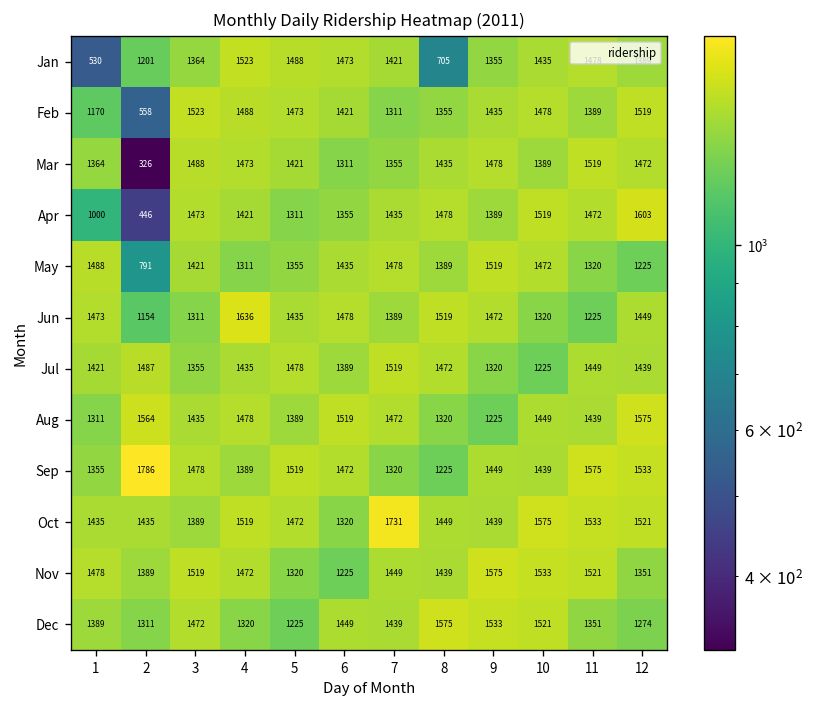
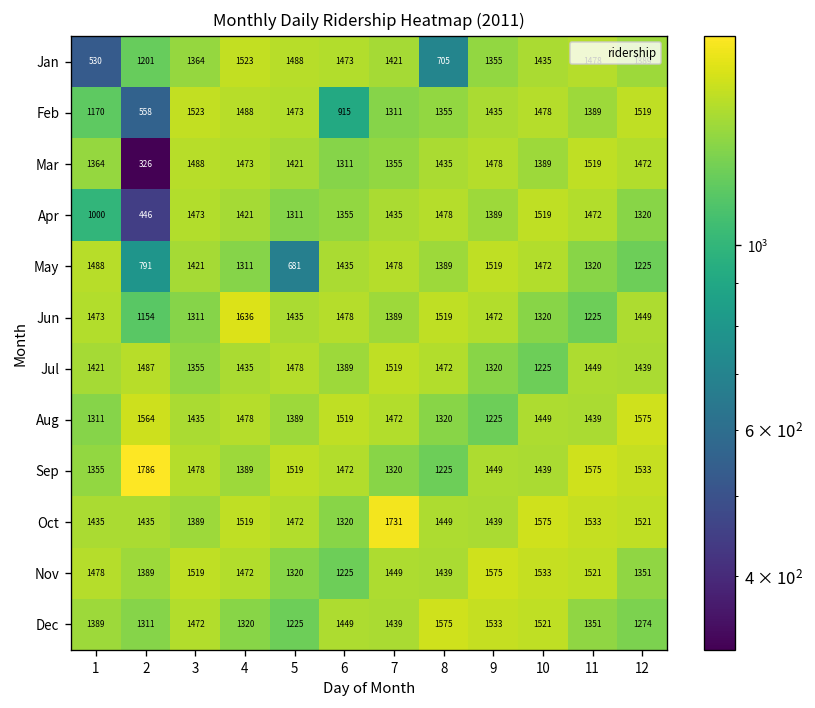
  {
    "Jan": {
      "1": 530,
      "2": 1201,
      "3": 1364,
      "4": 1523,
      "5": 1488,
      "6": 1473,
      "7": 1421,
      "8": 705,
      "9": 1355,
      "10": 1435
    },
    "Feb": {
      "1": 1170,
      "2": 558,
      "3": 1523,
      "4": 1488,
      "5": 1473,
-     "6": 1421,
+     "6": 915,
      "7": 1311,
      "8": 1355,
      "9": 1435,
      "10": 1478,
      "11": 1389,
      "12": 1519
    },
    "Mar": {
      "1": 1364,
      "2": 326,
      "3": 1488,
      "4": 1473,
      "5": 1421,
      "6": 1311,
      "7": 1355,
      "8": 1435,
      "9": 1478,
      "10": 1389,
      "11": 1519,
      "12": 1472
    },
    "Apr": {
      "1": 1000,
      "2": 446,
      "3": 1473,
      "4": 1421,
      "5": 1311,
      "6": 1355,
      "7": 1435,
      "8": 1478,
      "9": 1389,
      "10": 1519,
      "11": 1472,
-     "12": 1603
+     "12": 1320
    },
    "May": {
      "1": 1488,
      "2": 791,
      "3": 1421,
      "4": 1311,
-     "5": 1355,
+     "5": 681,
      "6": 1435,
      "7": 1478,
      "8": 1389,
      "9": 1519,
      "10": 1472,
      "11": 1320,
      "12": 1225
    },
    "Jun": {
      "1": 1473,
      "2": 1154,
      "3": 1311,
      "4": 1636,
      "5": 1435,
      "6": 1478,
      "7": 1389,
      "8": 1519,
      "9": 1472,
      "10": 1320,
      "11": 1225,
      "12": 1449
    },
    "Jul": {
      "1": 1421,
      "2": 1487,
      "3": 1355,
      "4": 1435,
      "5": 1478,
      "6": 1389,
      "7": 1519,
      "8": 1472,
      "9": 1320,
      "10": 1225,
      "11": 1449,
      "12": 1439
    },
    "Aug": {
      "1": 1311,
      "2": 1564,
      "3": 1435,
      "4": 1478,
      "5": 1389,
      "6": 1519,
      "7": 1472,
      "8": 1320,
      "9": 1225,
      "10": 1449,
      "11": 1439,
      "12": 1575
    },
    "Sep": {
      "1": 1355,
      "2": 1786,
      "3": 1478,
      "4": 1389,
      "5": 1519,
      "6": 1472,
      "7": 1320,
      "8": 1225,
      "9": 1449,
      "10": 1439,
      "11": 1575,
      "12": 1533
    },
    "Oct": {
      "1": 1435,
      "2": 1435,
      "3": 1389,
      "4": 1519,
      "5": 1472,
      "6": 1320,
      "7": 1731,
      "8": 1449,
      "9": 1439,
      "10": 1575,
      "11": 1533,
      "12": 1521
    },
    "Nov": {
      "1": 1478,
      "2": 1389,
      "3": 1519,
      "4": 1472,
      "5": 1320,
      "6": 1225,
      "7": 1449,
      "8": 1439,
      "9": 1575,
      "10": 1533,
      "11": 1521,
      "12": 1351
    },
    "Dec": {
      "1": 1389,
      "2": 1311,
      "3": 1472,
      "4": 1320,
      "5": 1225,
      "6": 1449,
      "7": 1439,
      "8": 1575,
      "9": 1533,
      "10": 1521,
      "11": 1351,
      "12": 1274
    }
  }
